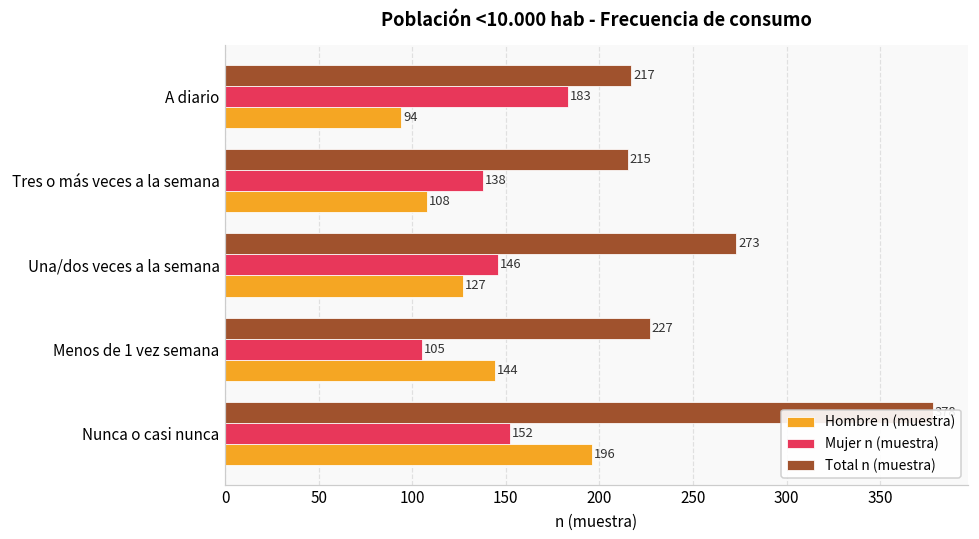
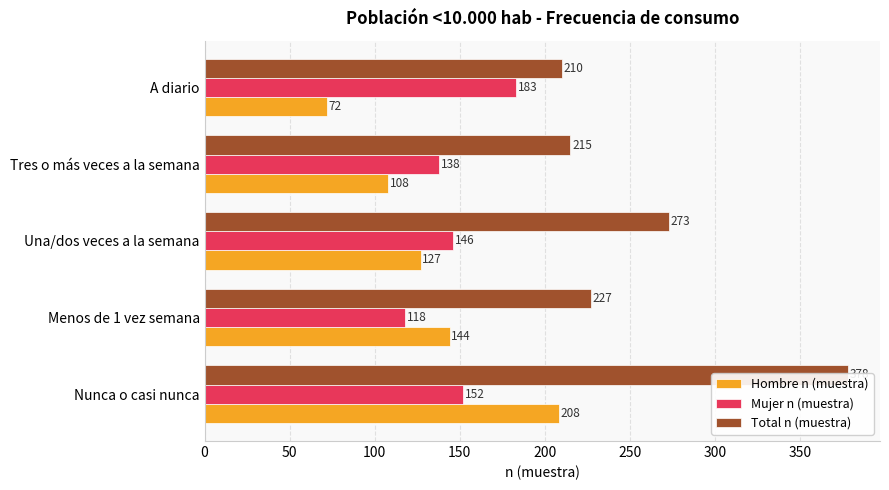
  {
    "Hombre n (muestra)": {
-     "A diario": 94,
+     "A diario": 72,
      "Tres o más veces a la semana": 108,
      "Una/dos veces a la semana": 127,
      "Menos de 1 vez semana": 144,
-     "Nunca o casi nunca": 196
+     "Nunca o casi nunca": 208
    },
    "Mujer n (muestra)": {
      "A diario": 183,
      "Tres o más veces a la semana": 138,
      "Una/dos veces a la semana": 146,
-     "Menos de 1 vez semana": 105,
+     "Menos de 1 vez semana": 118,
      "Nunca o casi nunca": 152
    },
    "Total n (muestra)": {
-     "A diario": 217,
+     "A diario": 210,
      "Tres o más veces a la semana": 215,
      "Una/dos veces a la semana": 273,
      "Menos de 1 vez semana": 227
    }
  }
